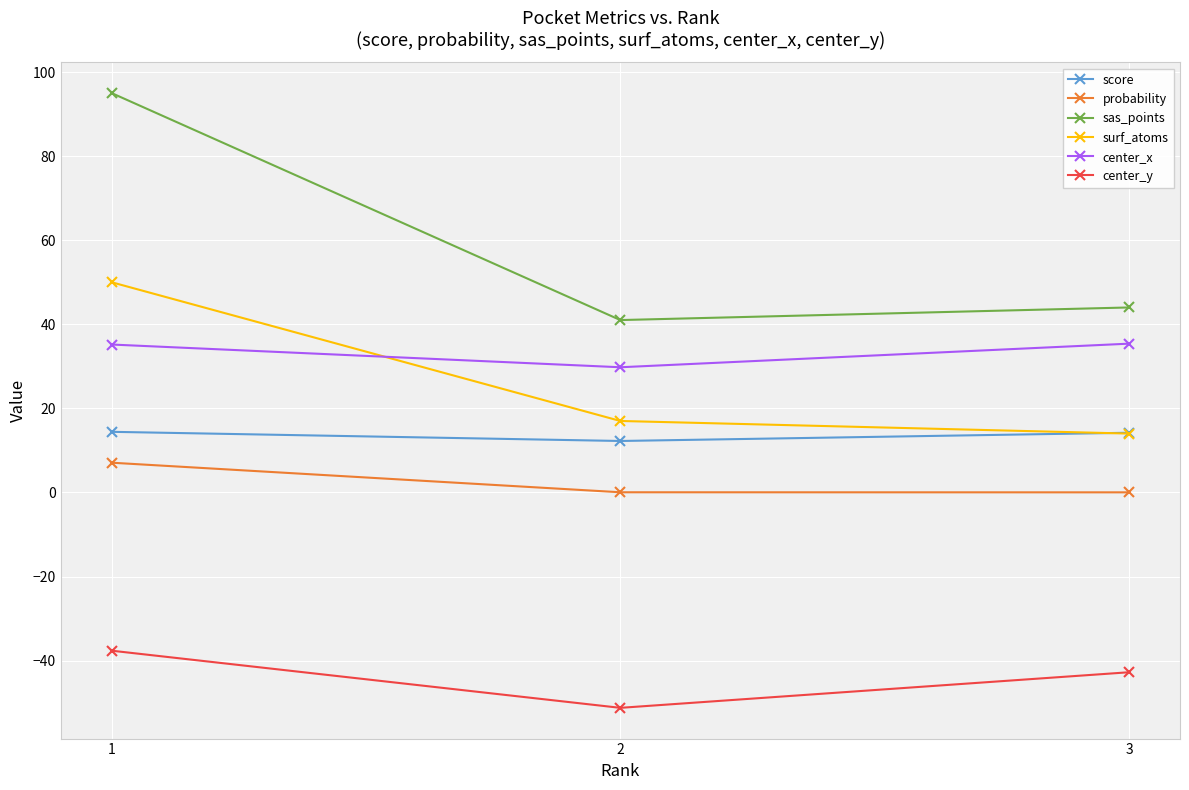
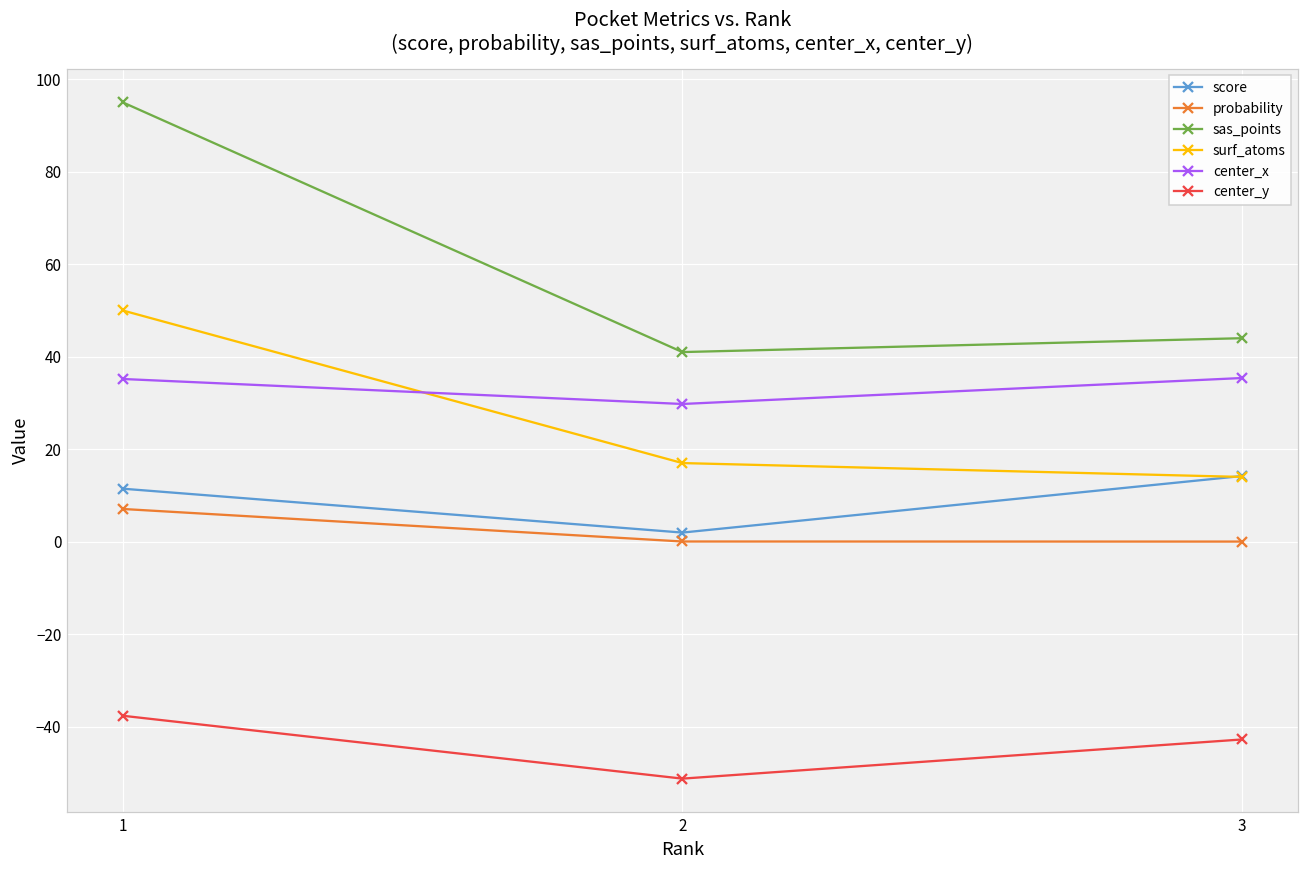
  {
    "score": {
-     "1": 14,
-     "2": 12
+     "1": 11,
+     "2": 2
    },
    "probability": {
      "1": 7,
      "2": 0,
      "3": 0
    },
    "sas_points": {
      "1": 95,
      "2": 41,
      "3": 44
    },
    "surf_atoms": {
      "1": 50,
      "2": 17
    },
    "center_x": {
      "1": 35,
      "2": 30,
      "3": 35
    },
    "center_y": {
      "1": -38,
      "2": -51,
      "3": -43
    }
  }
